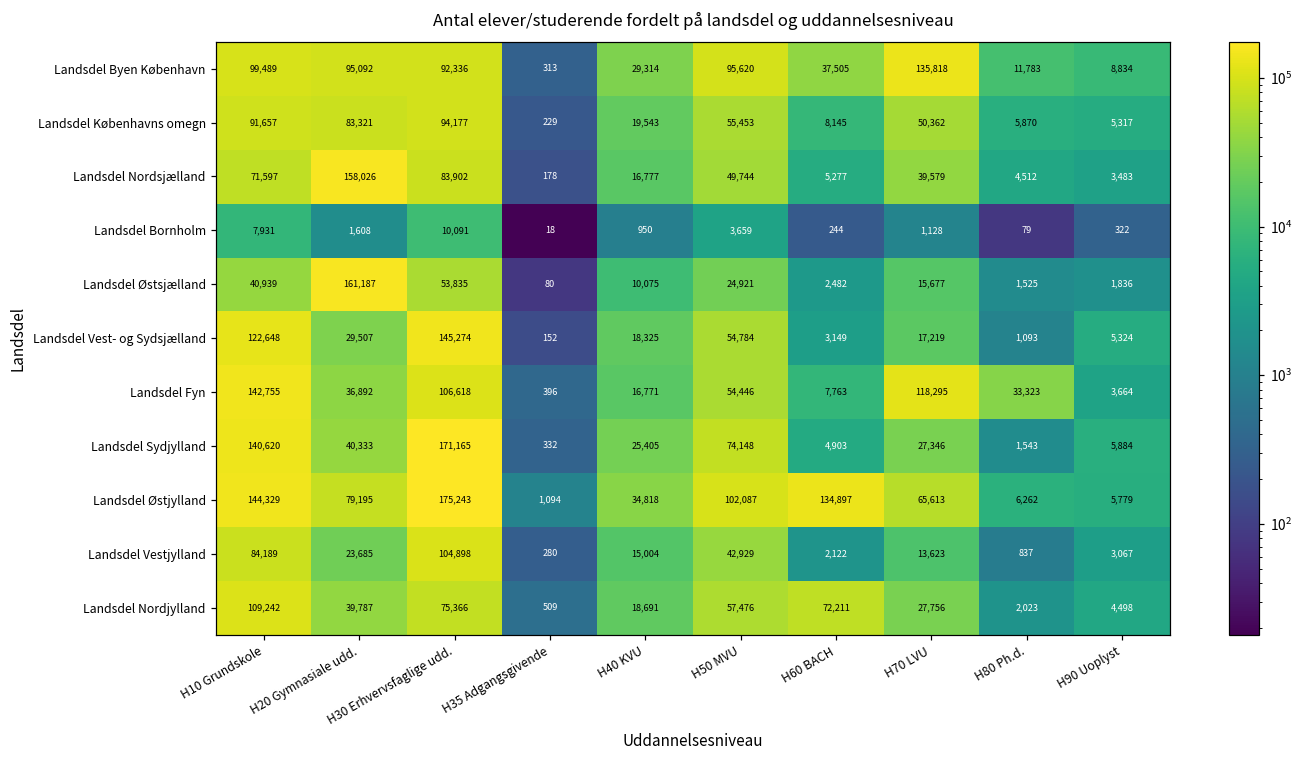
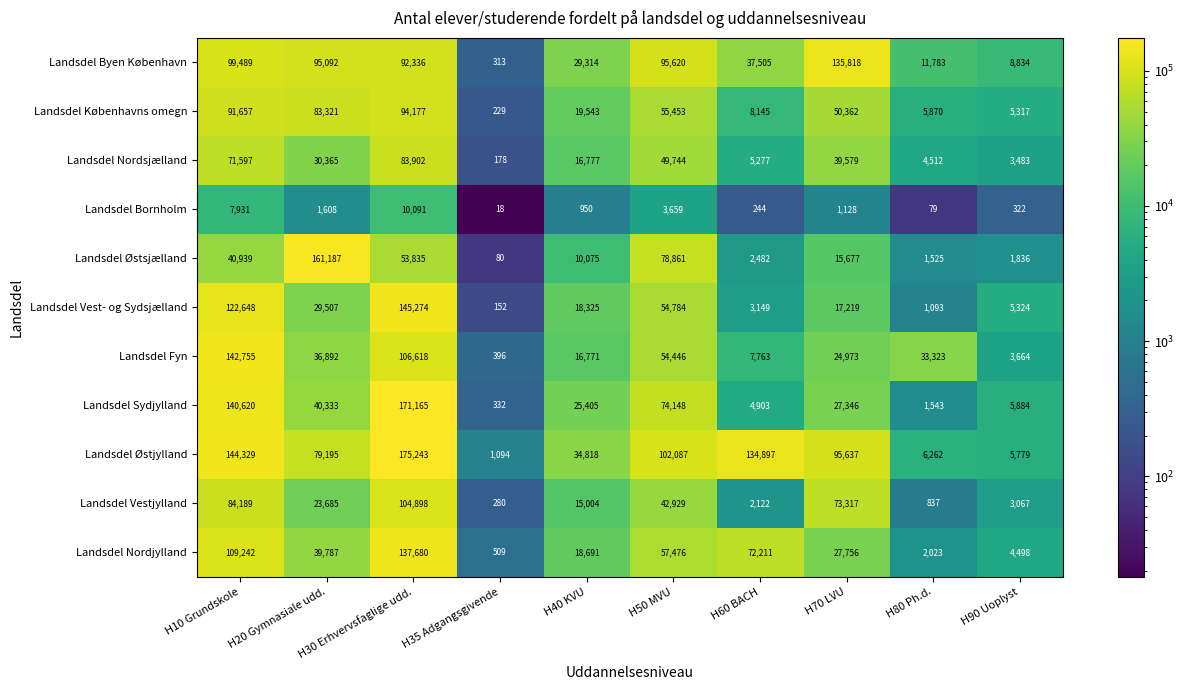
  {
    "Landsdel Byen København": {
      "H10 Grundskole": "99,489",
      "H20 Gymnasiale udd.": "95,092",
      "H30 Erhvervsfaglige udd.": "92,336",
      "H35 Adgangsgivende": "313",
      "H40 KVU": "29,314",
      "H50 MVU": "95,620",
      "H60 BACH": "37,505",
      "H70 LVU": "135,818",
      "H80 Ph.d.": "11,783",
      "H90 Uoplyst": "8,834"
    },
    "Landsdel Københavns omegn": {
      "H10 Grundskole": "91,657",
      "H20 Gymnasiale udd.": "83,321",
      "H30 Erhvervsfaglige udd.": "94,177",
      "H35 Adgangsgivende": "229",
      "H40 KVU": "19,543",
      "H50 MVU": "55,453",
      "H60 BACH": "8,145",
      "H70 LVU": "50,362",
      "H80 Ph.d.": "5,870",
      "H90 Uoplyst": "5,317"
    },
    "Landsdel Nordsjælland": {
      "H10 Grundskole": "71,597",
-     "H20 Gymnasiale udd.": "158,026",
+     "H20 Gymnasiale udd.": "30,365",
      "H30 Erhvervsfaglige udd.": "83,902",
      "H35 Adgangsgivende": "178",
      "H40 KVU": "16,777",
      "H50 MVU": "49,744",
      "H60 BACH": "5,277",
      "H70 LVU": "39,579",
      "H80 Ph.d.": "4,512",
      "H90 Uoplyst": "3,483"
    },
    "Landsdel Bornholm": {
      "H10 Grundskole": "7,931",
      "H20 Gymnasiale udd.": "1,608",
      "H30 Erhvervsfaglige udd.": "10,091",
      "H35 Adgangsgivende": "18",
      "H40 KVU": "950",
      "H50 MVU": "3,659",
      "H60 BACH": "244",
      "H70 LVU": "1,128",
      "H80 Ph.d.": "79",
      "H90 Uoplyst": "322"
    },
    "Landsdel Østsjælland": {
      "H10 Grundskole": "40,939",
      "H20 Gymnasiale udd.": "161,187",
      "H30 Erhvervsfaglige udd.": "53,835",
      "H35 Adgangsgivende": "80",
      "H40 KVU": "10,075",
-     "H50 MVU": "24,921",
+     "H50 MVU": "78,861",
      "H60 BACH": "2,482",
      "H70 LVU": "15,677",
      "H80 Ph.d.": "1,525",
      "H90 Uoplyst": "1,836"
    },
    "Landsdel Vest- og Sydsjælland": {
      "H10 Grundskole": "122,648",
      "H20 Gymnasiale udd.": "29,507",
      "H30 Erhvervsfaglige udd.": "145,274",
      "H35 Adgangsgivende": "152",
      "H40 KVU": "18,325",
      "H50 MVU": "54,784",
      "H60 BACH": "3,149",
      "H70 LVU": "17,219",
      "H80 Ph.d.": "1,093",
      "H90 Uoplyst": "5,324"
    },
    "Landsdel Fyn": {
      "H10 Grundskole": "142,755",
      "H20 Gymnasiale udd.": "36,892",
      "H30 Erhvervsfaglige udd.": "106,618",
      "H35 Adgangsgivende": "396",
      "H40 KVU": "16,771",
      "H50 MVU": "54,446",
      "H60 BACH": "7,763",
-     "H70 LVU": "118,295",
+     "H70 LVU": "24,973",
      "H80 Ph.d.": "33,323",
      "H90 Uoplyst": "3,664"
    },
    "Landsdel Sydjylland": {
      "H10 Grundskole": "140,620",
      "H20 Gymnasiale udd.": "40,333",
      "H30 Erhvervsfaglige udd.": "171,165",
      "H35 Adgangsgivende": "332",
      "H40 KVU": "25,405",
      "H50 MVU": "74,148",
      "H60 BACH": "4,903",
      "H70 LVU": "27,346",
      "H80 Ph.d.": "1,543",
      "H90 Uoplyst": "5,884"
    },
    "Landsdel Østjylland": {
      "H10 Grundskole": "144,329",
      "H20 Gymnasiale udd.": "79,195",
      "H30 Erhvervsfaglige udd.": "175,243",
      "H35 Adgangsgivende": "1,094",
      "H40 KVU": "34,818",
      "H50 MVU": "102,087",
      "H60 BACH": "134,897",
-     "H70 LVU": "65,613",
+     "H70 LVU": "95,637",
      "H80 Ph.d.": "6,262",
      "H90 Uoplyst": "5,779"
    },
    "Landsdel Vestjylland": {
      "H10 Grundskole": "84,189",
      "H20 Gymnasiale udd.": "23,685",
      "H30 Erhvervsfaglige udd.": "104,898",
      "H35 Adgangsgivende": "280",
      "H40 KVU": "15,004",
      "H50 MVU": "42,929",
      "H60 BACH": "2,122",
-     "H70 LVU": "13,623",
+     "H70 LVU": "73,317",
      "H80 Ph.d.": "837",
      "H90 Uoplyst": "3,067"
    },
    "Landsdel Nordjylland": {
      "H10 Grundskole": "109,242",
      "H20 Gymnasiale udd.": "39,787",
-     "H30 Erhvervsfaglige udd.": "75,366",
+     "H30 Erhvervsfaglige udd.": "137,680",
      "H35 Adgangsgivende": "509",
      "H40 KVU": "18,691",
      "H50 MVU": "57,476",
      "H60 BACH": "72,211",
      "H70 LVU": "27,756",
      "H80 Ph.d.": "2,023",
      "H90 Uoplyst": "4,498"
    }
  }
